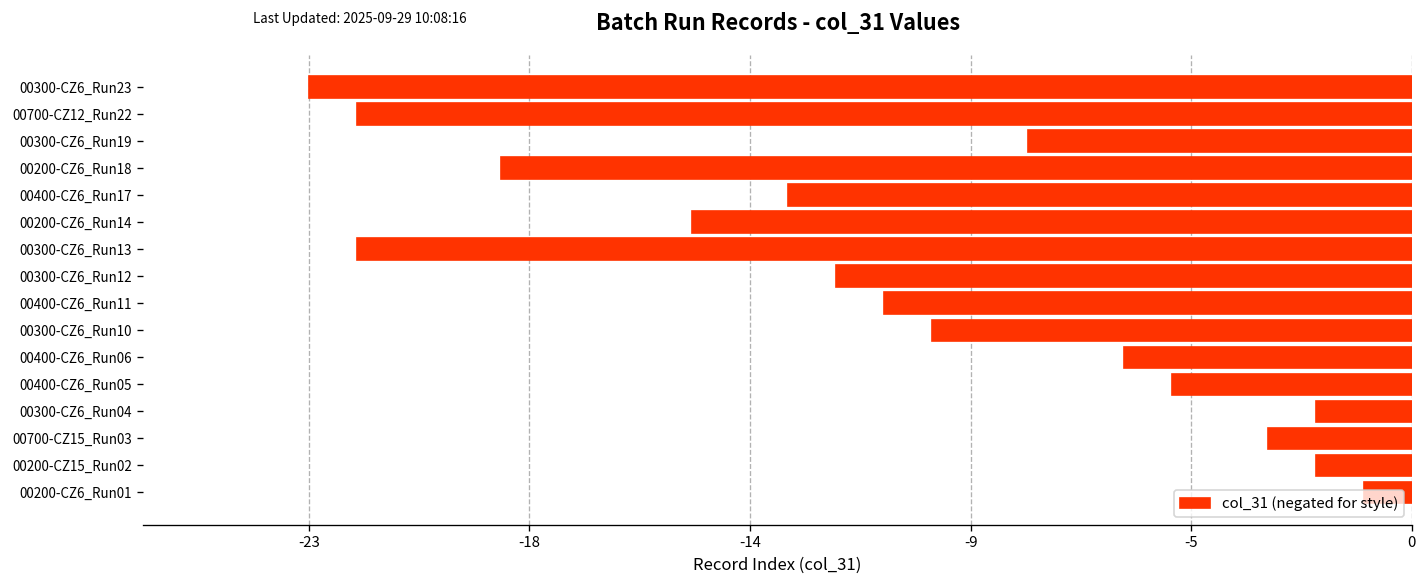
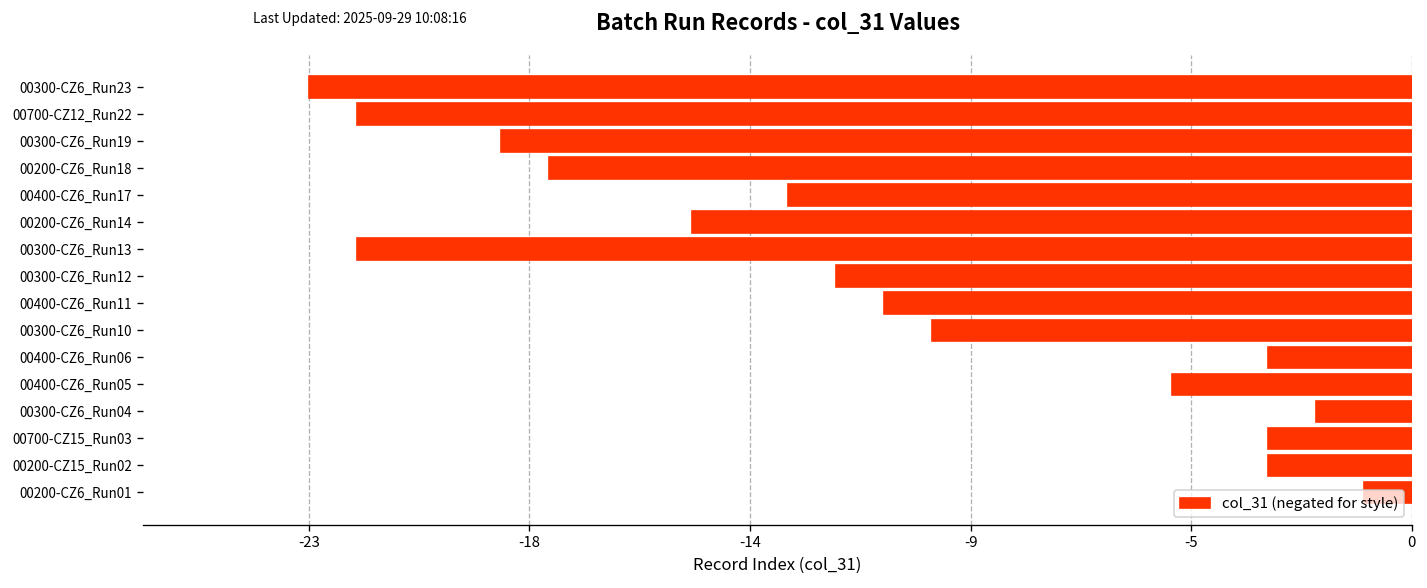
  {
    "00300-CZ6_Run23": -23.0,
    "00700-CZ12_Run22": -22.0,
-   "00300-CZ6_Run19": -8.0,
-   "00200-CZ6_Run18": -19.0,
+   "00300-CZ6_Run19": -19.0,
+   "00200-CZ6_Run18": -18.0,
    "00400-CZ6_Run17": -13.0,
    "00200-CZ6_Run14": -15.0,
    "00300-CZ6_Run13": -22.0,
    "00300-CZ6_Run12": -12.0,
    "00400-CZ6_Run11": -11.0,
    "00300-CZ6_Run10": -10.0,
-   "00400-CZ6_Run06": -6.0,
+   "00400-CZ6_Run06": -3.0,
    "00400-CZ6_Run05": -5.0,
    "00300-CZ6_Run04": -2.0,
    "00700-CZ15_Run03": -3.0,
-   "00200-CZ15_Run02": -2.0
+   "00200-CZ15_Run02": -3.0
  }
